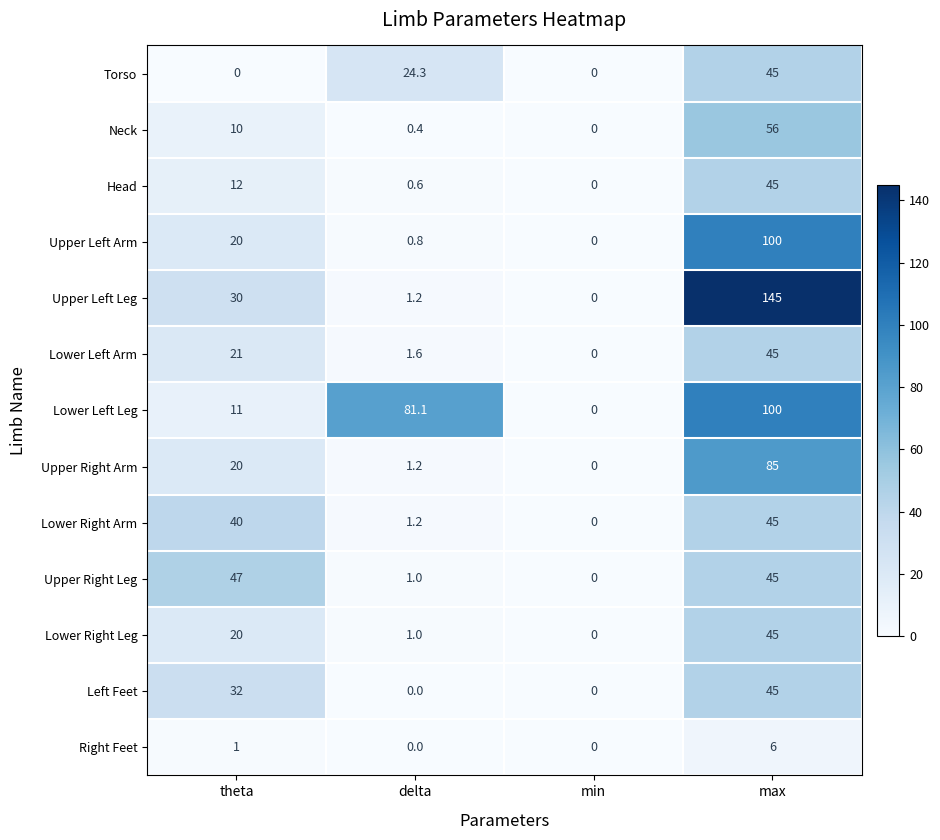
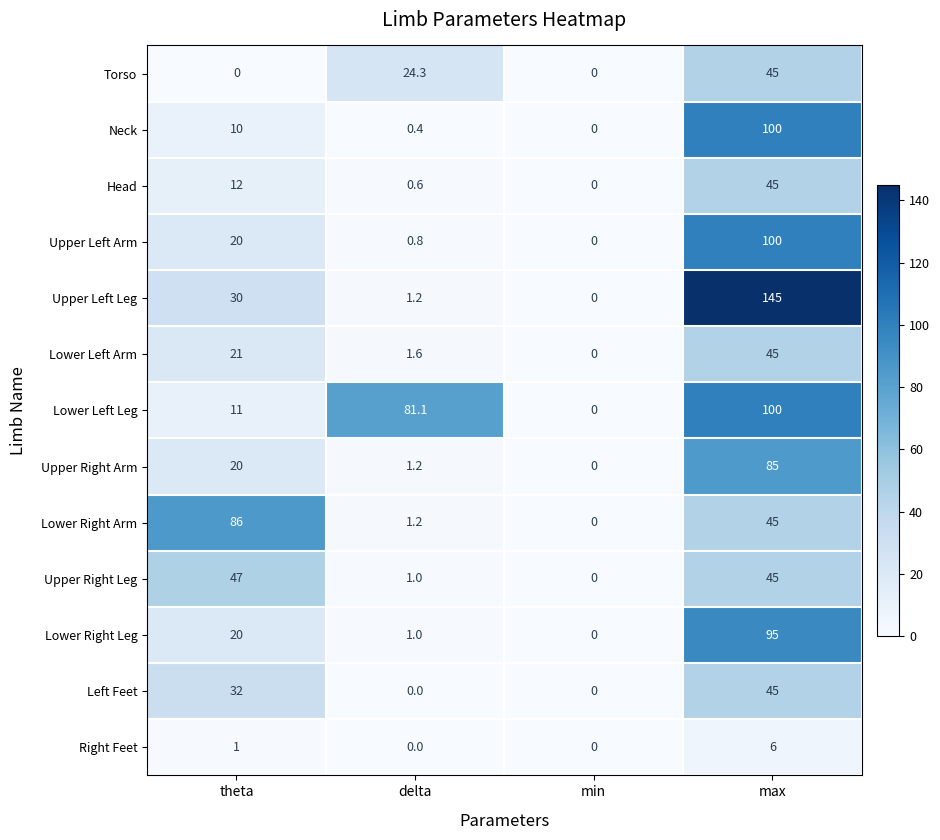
  {
    "Torso": {
      "theta": 0,
      "delta": 24.3,
      "min": 0,
      "max": 45
    },
    "Neck": {
      "theta": 10,
      "delta": 0.4,
      "min": 0,
-     "max": 56
+     "max": 100
    },
    "Head": {
      "theta": 12,
      "delta": 0.6,
      "min": 0,
      "max": 45
    },
    "Upper Left Arm": {
      "theta": 20,
      "delta": 0.8,
      "min": 0,
      "max": 100
    },
    "Upper Left Leg": {
      "theta": 30,
      "delta": 1.2,
      "min": 0,
      "max": 145
    },
    "Lower Left Arm": {
      "theta": 21,
      "delta": 1.6,
      "min": 0,
      "max": 45
    },
    "Lower Left Leg": {
      "theta": 11,
      "delta": 81.1,
      "min": 0,
      "max": 100
    },
    "Upper Right Arm": {
      "theta": 20,
      "delta": 1.2,
      "min": 0,
      "max": 85
    },
    "Lower Right Arm": {
-     "theta": 40,
+     "theta": 86,
      "delta": 1.2,
      "min": 0,
      "max": 45
    },
    "Upper Right Leg": {
      "theta": 47,
      "delta": 1.0,
      "min": 0,
      "max": 45
    },
    "Lower Right Leg": {
      "theta": 20,
      "delta": 1.0,
      "min": 0,
-     "max": 45
+     "max": 95
    },
    "Left Feet": {
      "theta": 32,
      "delta": 0.0,
      "min": 0,
      "max": 45
    },
    "Right Feet": {
      "theta": 1,
      "delta": 0.0,
      "min": 0,
      "max": 6
    }
  }
